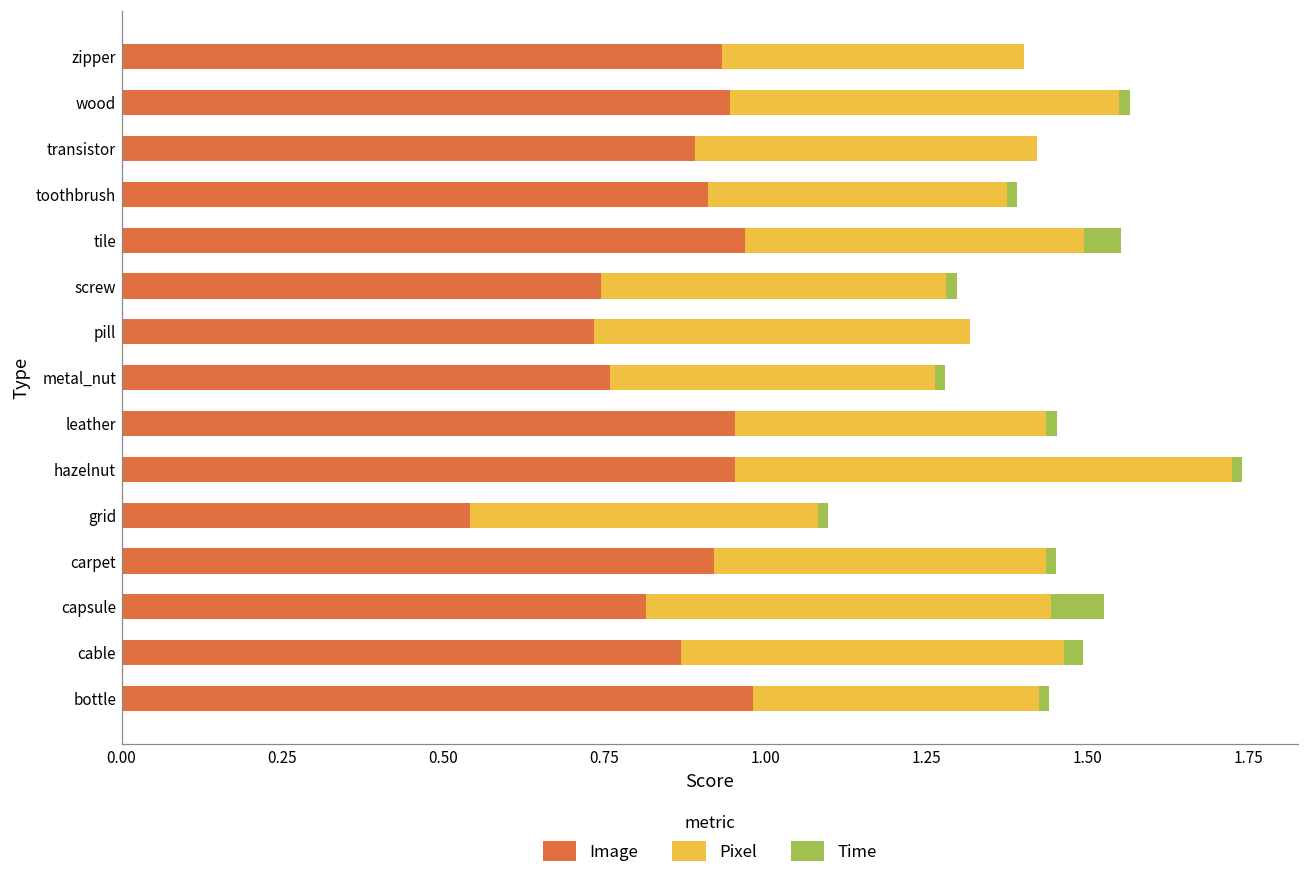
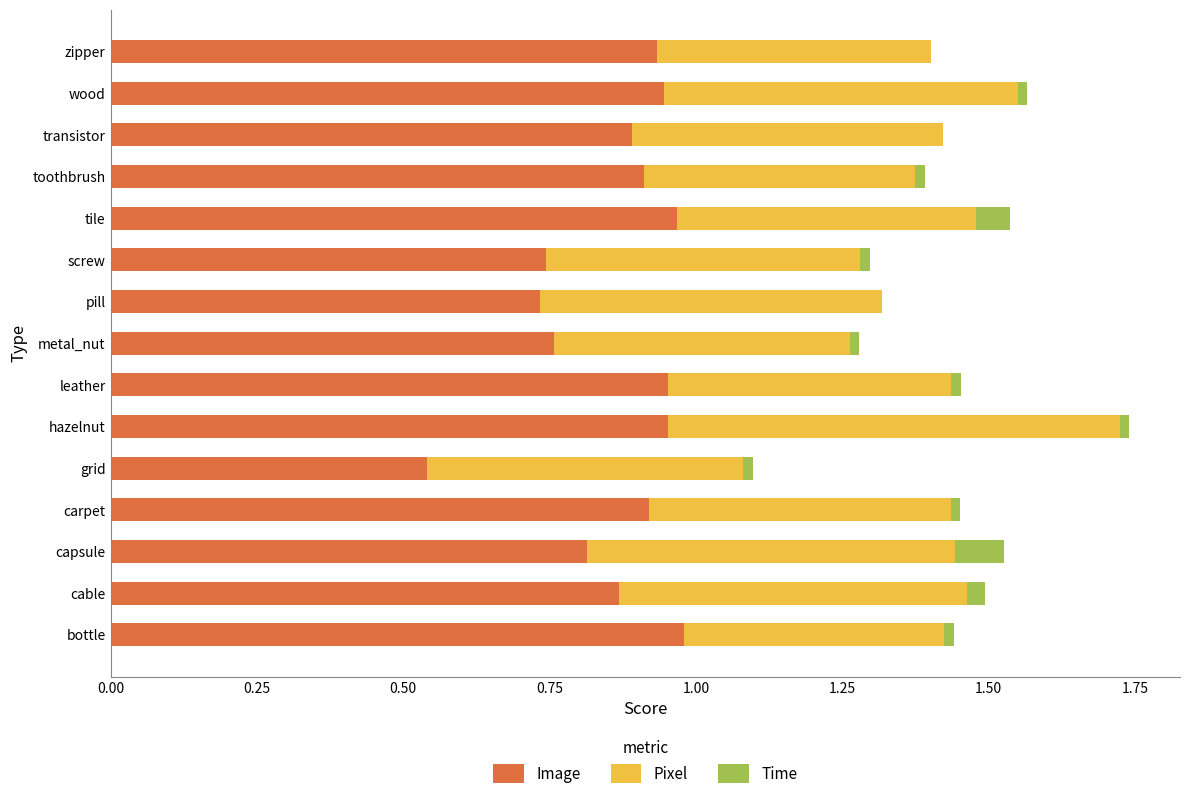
  {
    "Image": {
      "zipper": 0.93,
      "wood": 0.95,
      "transistor": 0.89,
      "toothbrush": 0.91,
      "tile": 0.97,
      "screw": 0.74,
      "pill": 0.73,
      "metal_nut": 0.76,
      "leather": 0.95,
      "hazelnut": 0.95,
      "grid": 0.54,
      "carpet": 0.92,
      "capsule": 0.81,
      "cable": 0.87,
      "bottle": 0.98
    },
    "Pixel": {
      "zipper": 0.47,
      "wood": 0.60,
      "transistor": 0.53,
      "toothbrush": 0.46,
-     "tile": 0.53,
+     "tile": 0.51,
      "screw": 0.54,
      "pill": 0.58,
      "metal_nut": 0.51,
      "leather": 0.48,
      "hazelnut": 0.77,
      "grid": 0.54,
      "carpet": 0.51,
      "capsule": 0.63,
      "cable": 0.59,
      "bottle": 0.44
    },
    "Time": {
      "zipper": 0.00,
      "wood": 0.02,
      "transistor": 0.00,
      "toothbrush": 0.02,
      "tile": 0.06,
      "screw": 0.02,
      "pill": 0.00,
      "metal_nut": 0.02,
      "leather": 0.02,
      "hazelnut": 0.02,
      "grid": 0.02,
      "carpet": 0.02,
      "capsule": 0.08,
      "cable": 0.03,
      "bottle": 0.02
    }
  }
